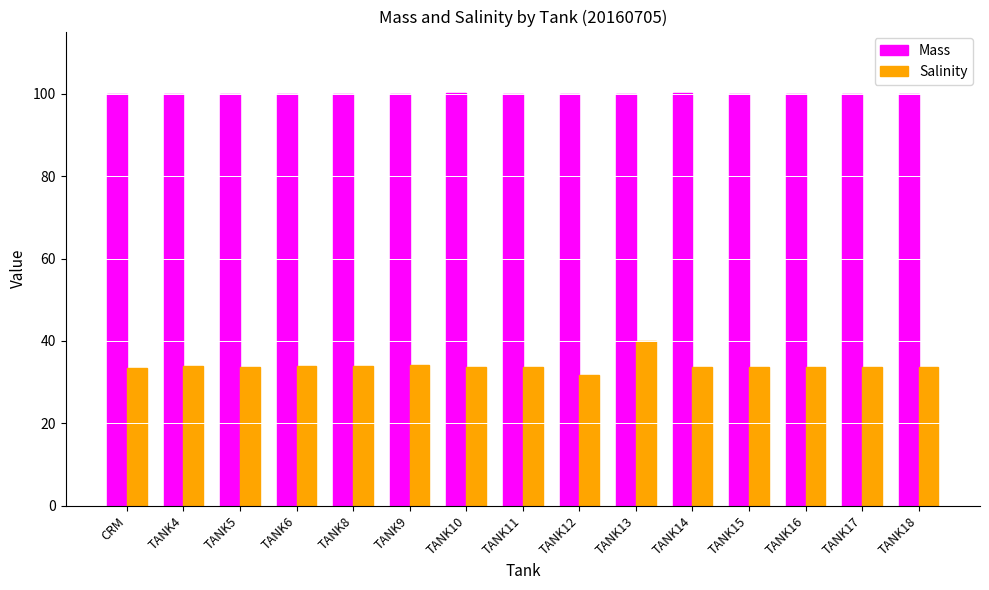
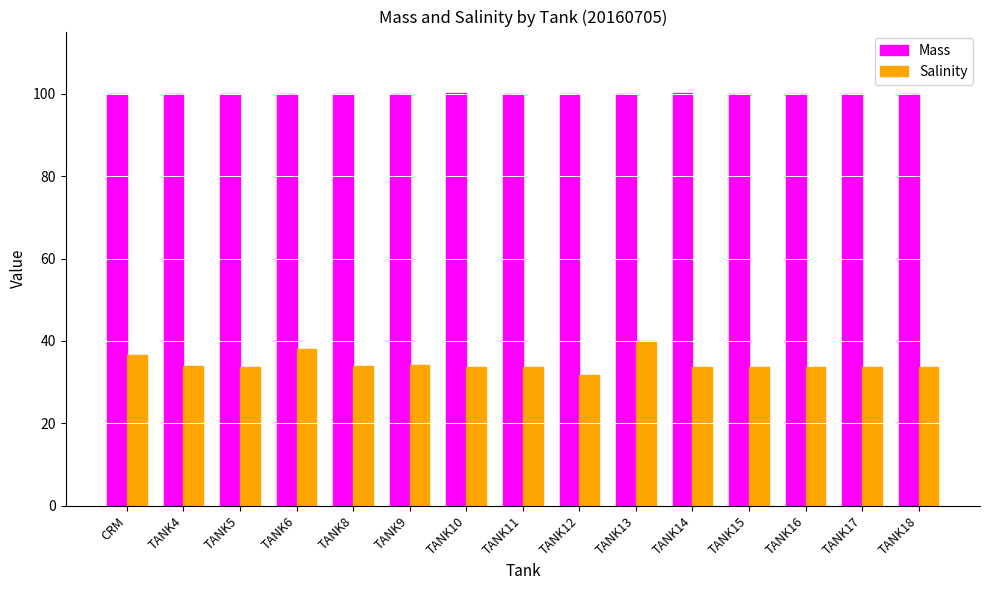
  {
    "Mass": {
      "CRM": 100,
      "TANK4": 100,
      "TANK5": 100,
      "TANK6": 100,
      "TANK8": 100,
      "TANK9": 100,
      "TANK10": 100,
      "TANK11": 100,
      "TANK12": 100,
      "TANK13": 100,
      "TANK14": 100,
      "TANK15": 100,
      "TANK16": 100,
      "TANK17": 100,
      "TANK18": 100
    },
    "Salinity": {
-     "CRM": 33,
+     "CRM": 37,
      "TANK4": 34,
      "TANK5": 34,
-     "TANK6": 34,
+     "TANK6": 38,
      "TANK8": 34,
      "TANK9": 34,
      "TANK10": 34,
      "TANK11": 34,
      "TANK12": 32,
      "TANK13": 40,
      "TANK14": 34,
      "TANK15": 34,
      "TANK16": 34,
      "TANK17": 34,
      "TANK18": 34
    }
  }
